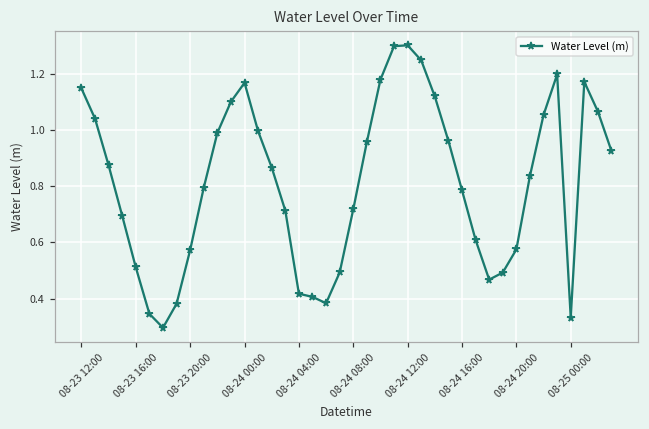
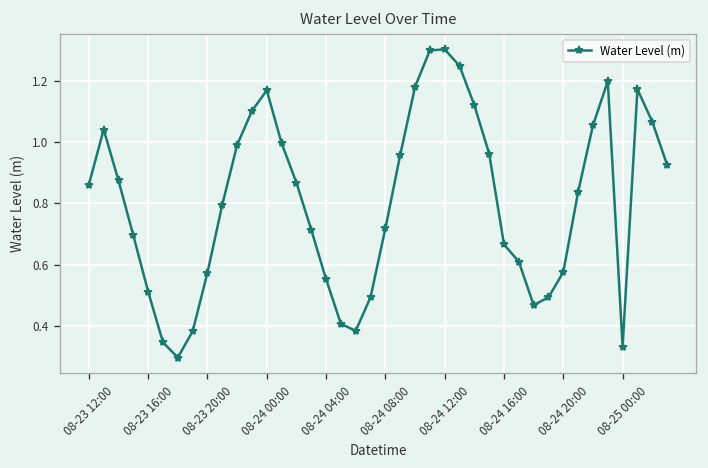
  {
-   "08-23 12:00": 1.15,
+   "08-23 12:00": 0.86,
    "08-23 16:00": 0.51,
    "08-23 20:00": 0.57,
    "08-24 00:00": 1.17,
-   "08-24 04:00": 0.42,
+   "08-24 04:00": 0.55,
    "08-24 08:00": 0.72,
    "08-24 12:00": 1.30,
-   "08-24 16:00": 0.79,
+   "08-24 16:00": 0.67,
    "08-24 20:00": 0.58,
    "08-25 00:00": 0.33
  }
